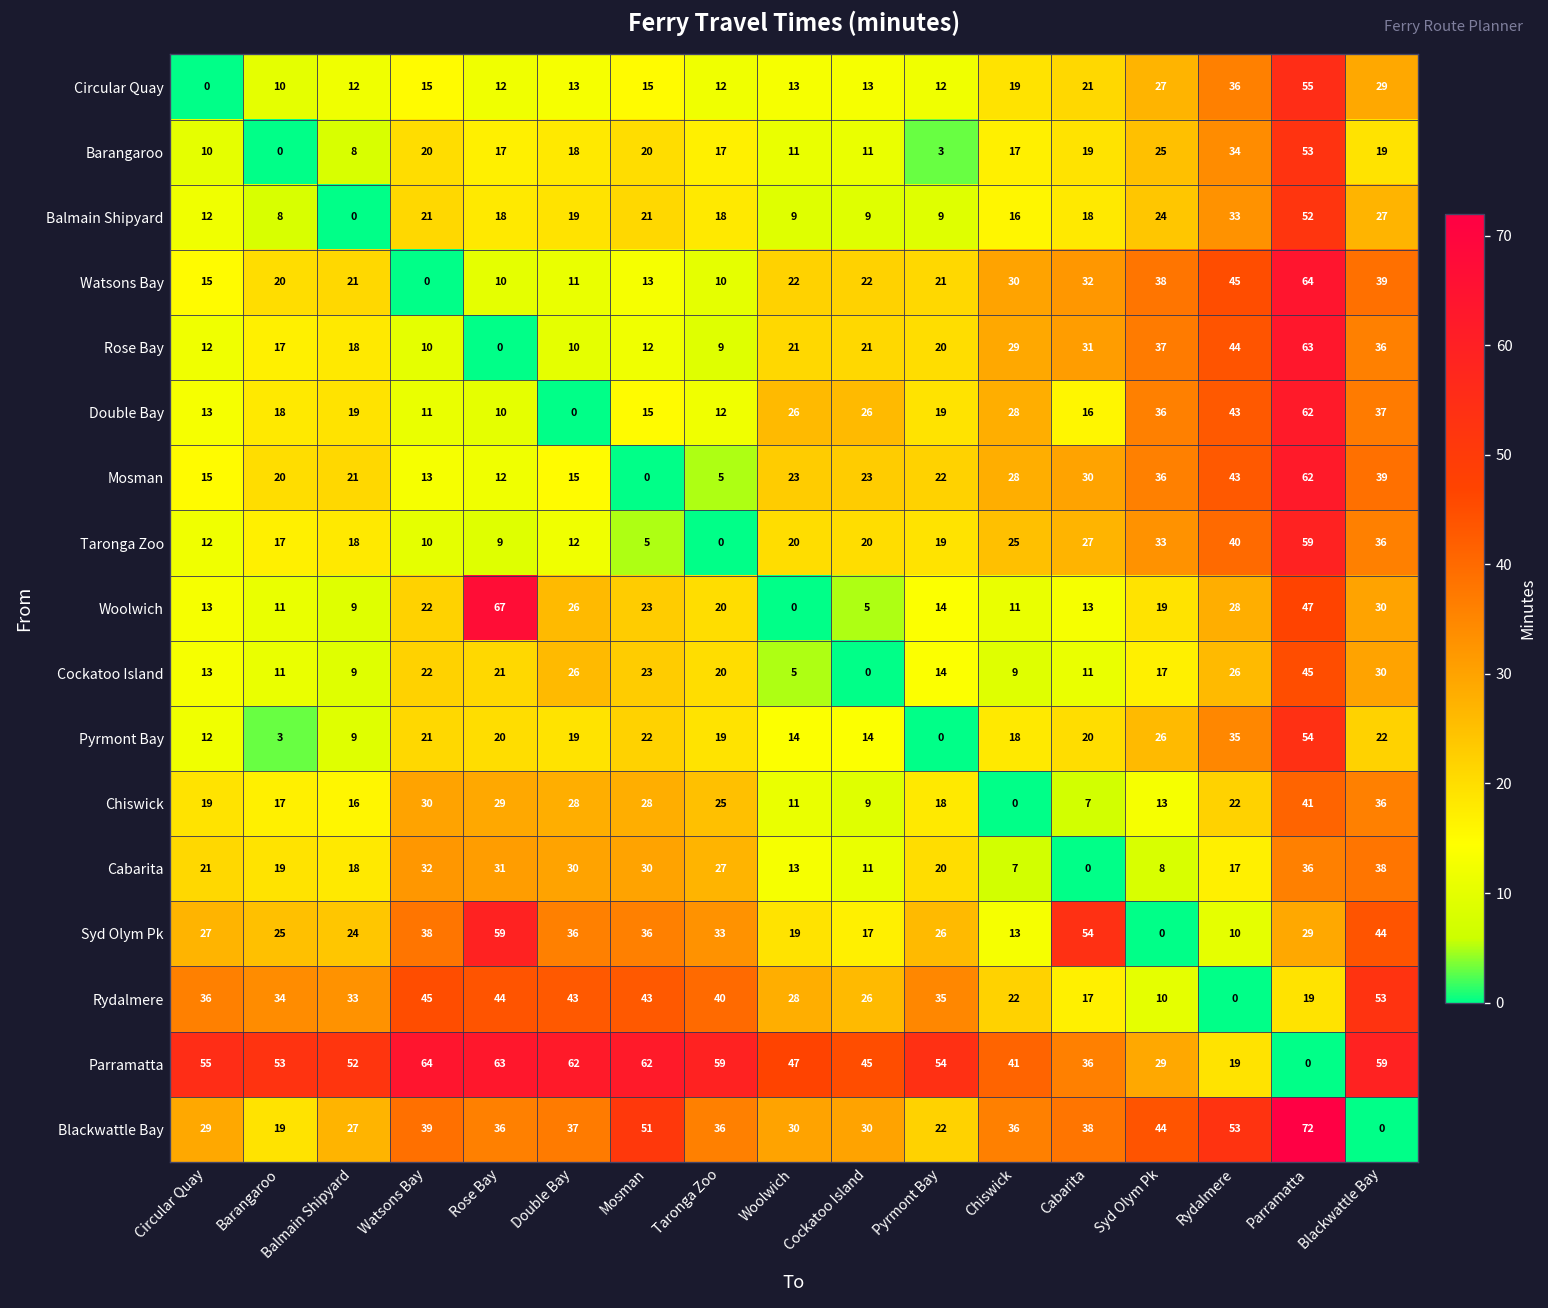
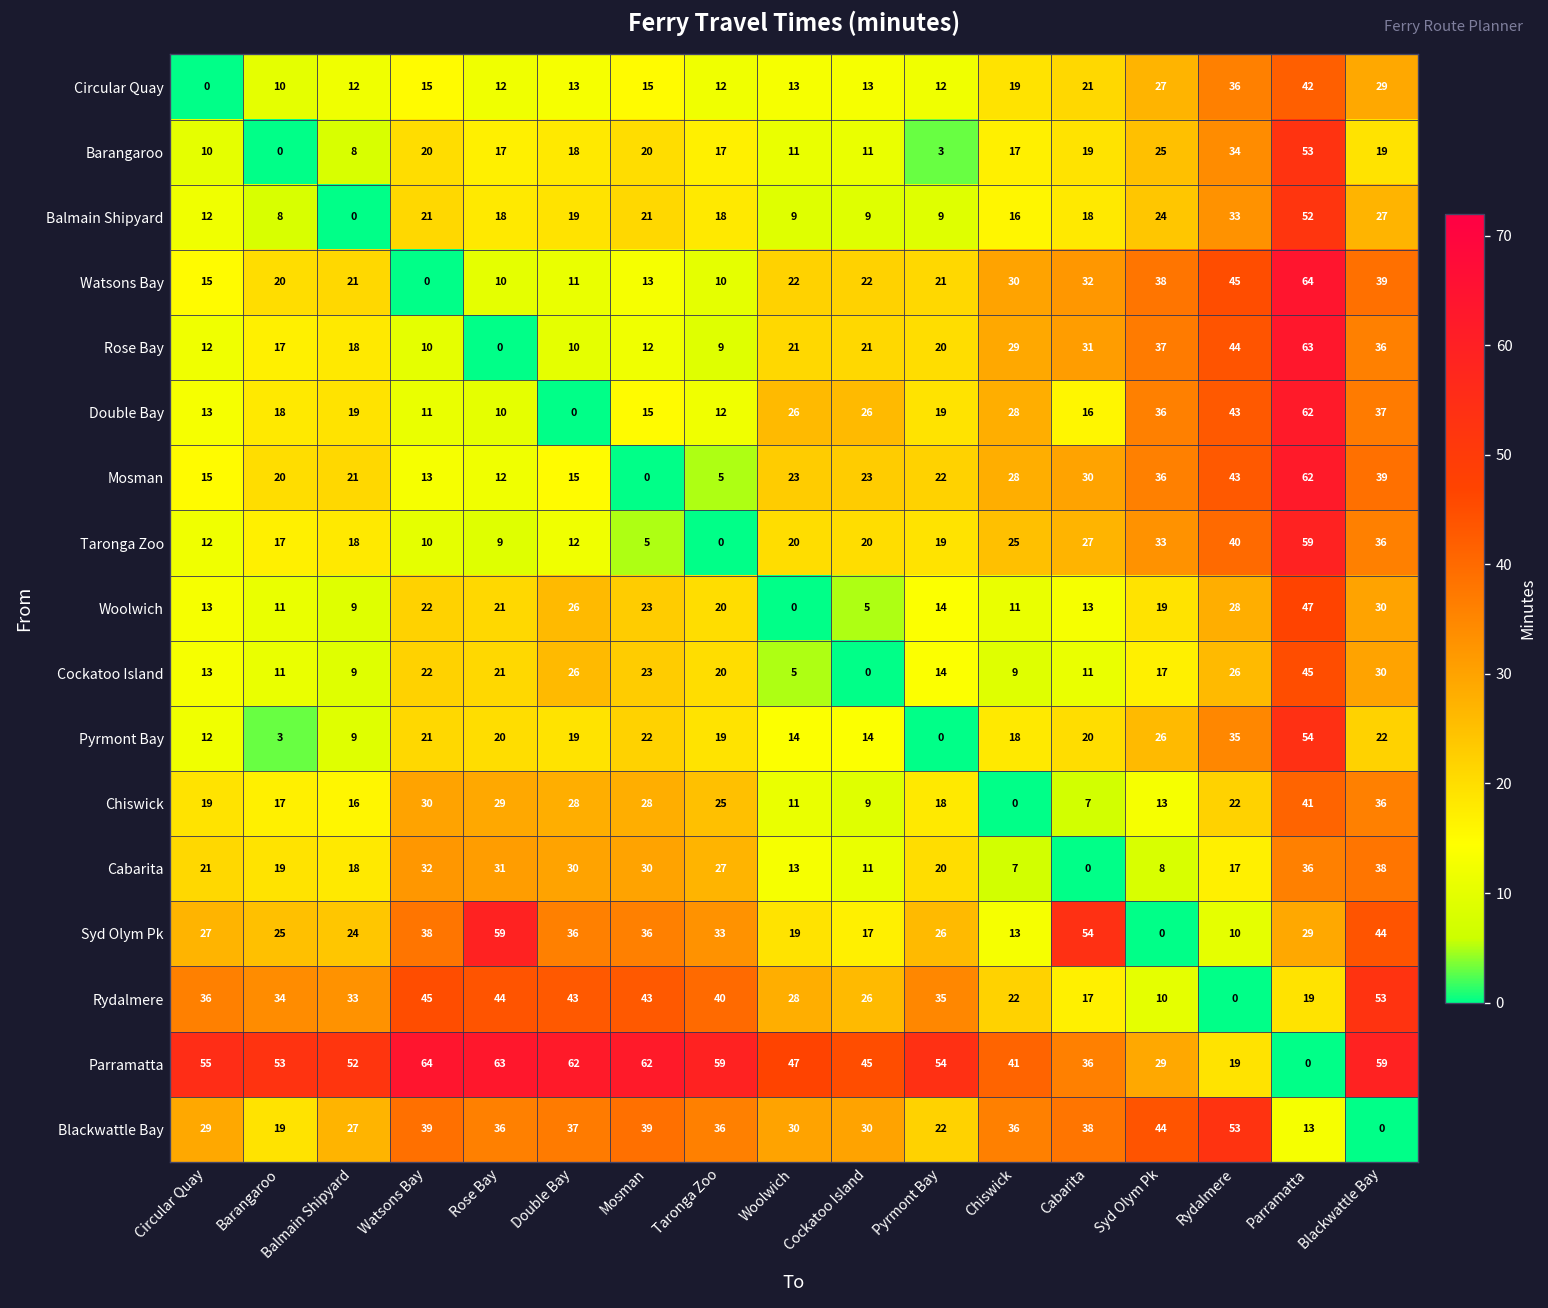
  {
    "Circular Quay": {
      "Circular Quay": 0,
      "Barangaroo": 10,
      "Balmain Shipyard": 12,
      "Watsons Bay": 15,
      "Rose Bay": 12,
      "Double Bay": 13,
      "Mosman": 15,
      "Taronga Zoo": 12,
      "Woolwich": 13,
      "Cockatoo Island": 13,
      "Pyrmont Bay": 12,
      "Chiswick": 19,
      "Cabarita": 21,
      "Syd Olym Pk": 27,
      "Rydalmere": 36,
-     "Parramatta": 55,
+     "Parramatta": 42,
      "Blackwattle Bay": 29
    },
    "Woolwich": {
      "Circular Quay": 13,
      "Barangaroo": 11,
      "Balmain Shipyard": 9,
      "Watsons Bay": 22,
-     "Rose Bay": 67,
+     "Rose Bay": 21,
      "Double Bay": 26,
      "Mosman": 23,
      "Taronga Zoo": 20,
      "Woolwich": 0,
      "Cockatoo Island": 5,
      "Pyrmont Bay": 14,
      "Chiswick": 11,
      "Cabarita": 13,
      "Syd Olym Pk": 19,
      "Rydalmere": 28,
      "Parramatta": 47,
      "Blackwattle Bay": 30
    },
    "Blackwattle Bay": {
      "Circular Quay": 29,
      "Barangaroo": 19,
      "Balmain Shipyard": 27,
      "Watsons Bay": 39,
      "Rose Bay": 36,
      "Double Bay": 37,
-     "Mosman": 51,
+     "Mosman": 39,
      "Taronga Zoo": 36,
      "Woolwich": 30,
      "Cockatoo Island": 30,
      "Pyrmont Bay": 22,
      "Chiswick": 36,
      "Cabarita": 38,
      "Syd Olym Pk": 44,
      "Rydalmere": 53,
-     "Parramatta": 72,
+     "Parramatta": 13,
      "Blackwattle Bay": 0
    }
  }
